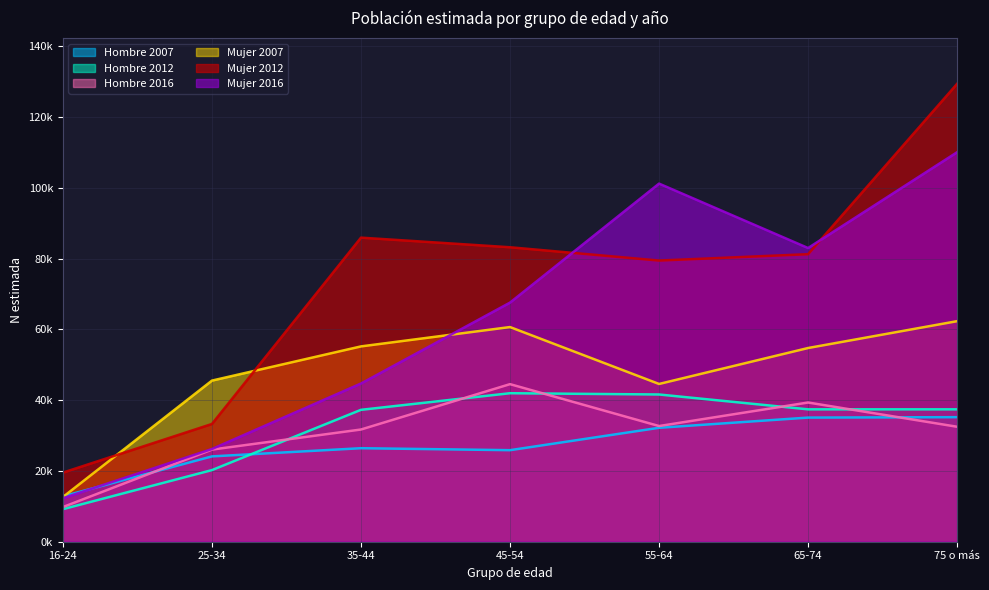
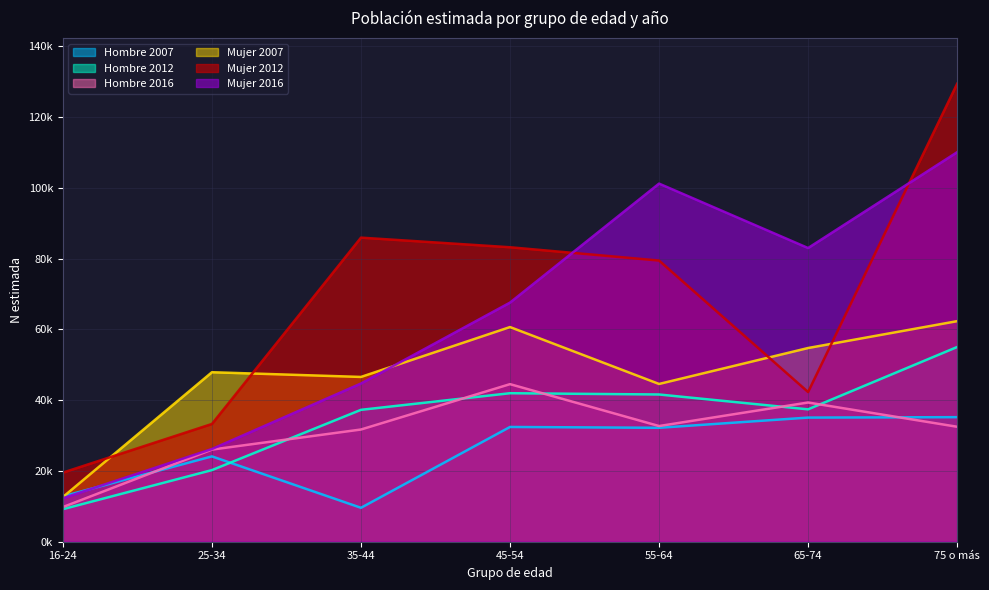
  {
    "Hombre 2007": {
      "25-34": 24000,
-     "35-44": 26000,
-     "45-54": 26000,
+     "35-44": 10000,
+     "45-54": 32000,
      "65-74": 35000,
      "75 o más": 35000
    },
    "Hombre 2012": {
      "25-34": 20000,
      "35-44": 37000,
      "45-54": 42000,
      "55-64": 42000,
      "65-74": 37000,
-     "75 o más": 37000
+     "75 o más": 55000
    },
    "Hombre 2016": {
      "35-44": 32000,
      "45-54": 45000,
      "65-74": 39000,
      "75 o más": 32000
    },
    "Mujer 2007": {
-     "25-34": 46000,
-     "35-44": 55000,
+     "25-34": 48000,
+     "35-44": 47000,
      "45-54": 61000,
      "55-64": 45000,
      "65-74": 55000,
      "75 o más": 62000
    },
    "Mujer 2012": {
      "16-24": 20000,
      "25-34": 33000,
      "35-44": 86000,
      "45-54": 83000,
      "55-64": 79000,
-     "65-74": 81000,
+     "65-74": 42000,
      "75 o más": 129000
    },
    "Mujer 2016": {
      "35-44": 45000,
      "45-54": 68000,
      "55-64": 101000,
      "65-74": 83000,
      "75 o más": 110000
    }
  }
